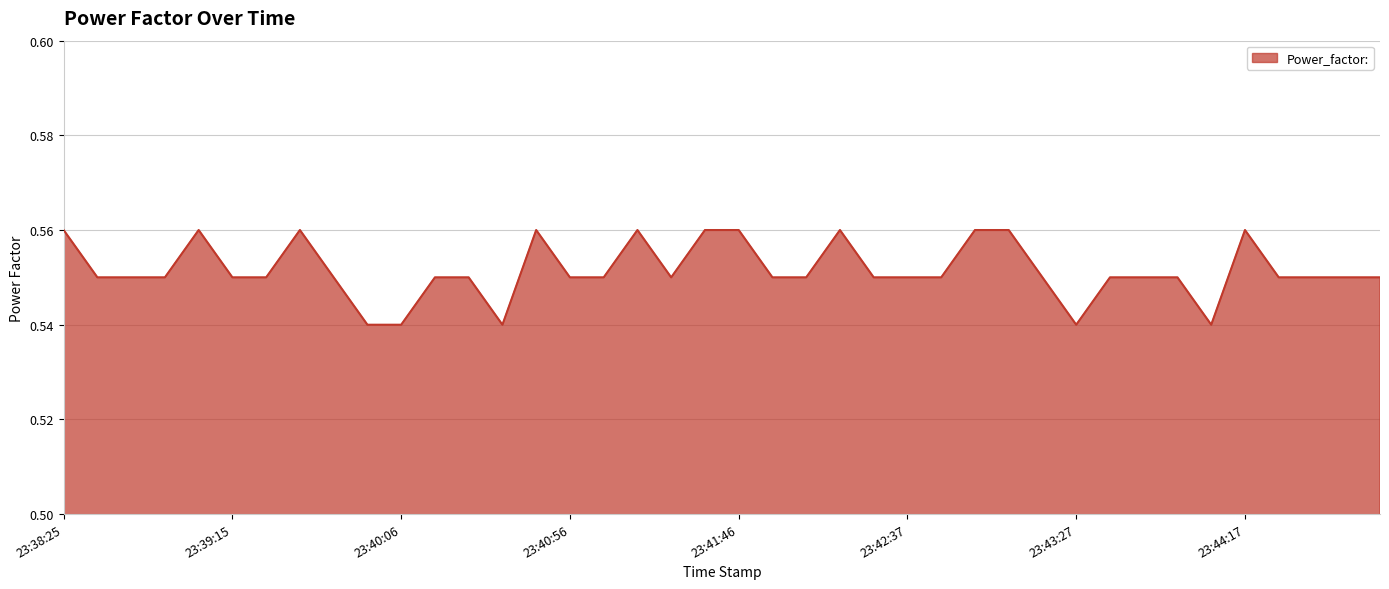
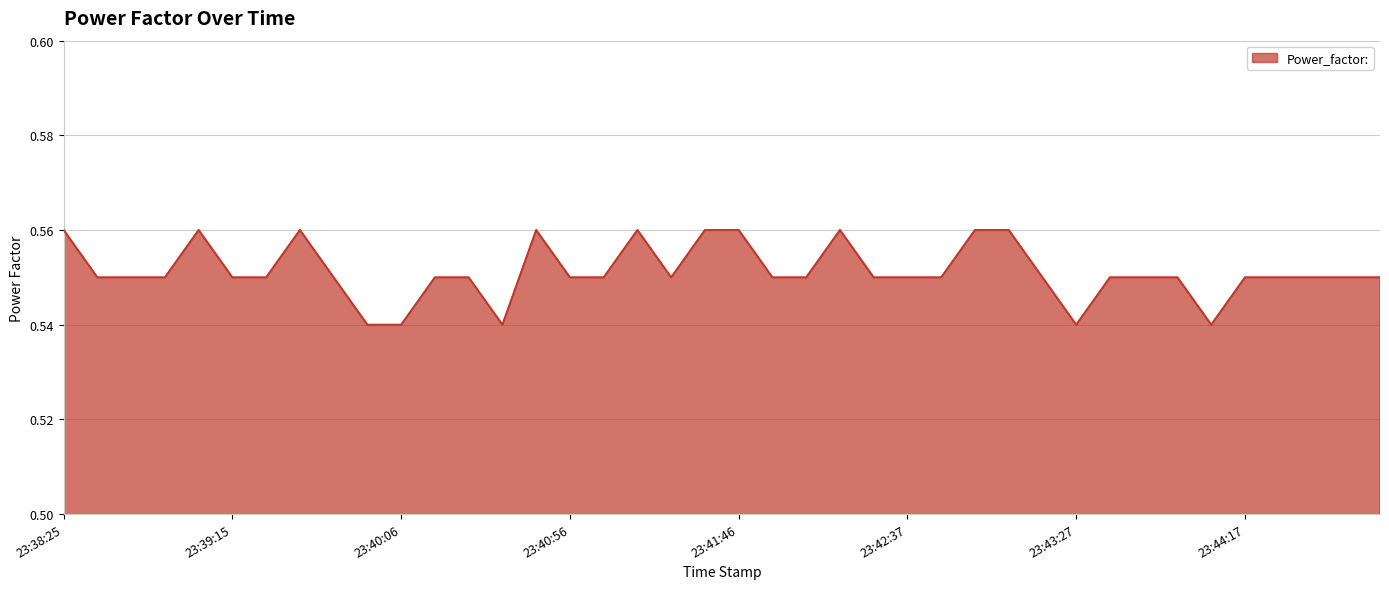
  {
    "23:38:25": 0.56,
    "23:39:15": 0.55,
    "23:40:06": 0.54,
    "23:40:56": 0.55,
    "23:41:46": 0.56,
    "23:42:37": 0.55,
    "23:43:27": 0.54,
-   "23:44:17": 0.56
+   "23:44:17": 0.55
  }
